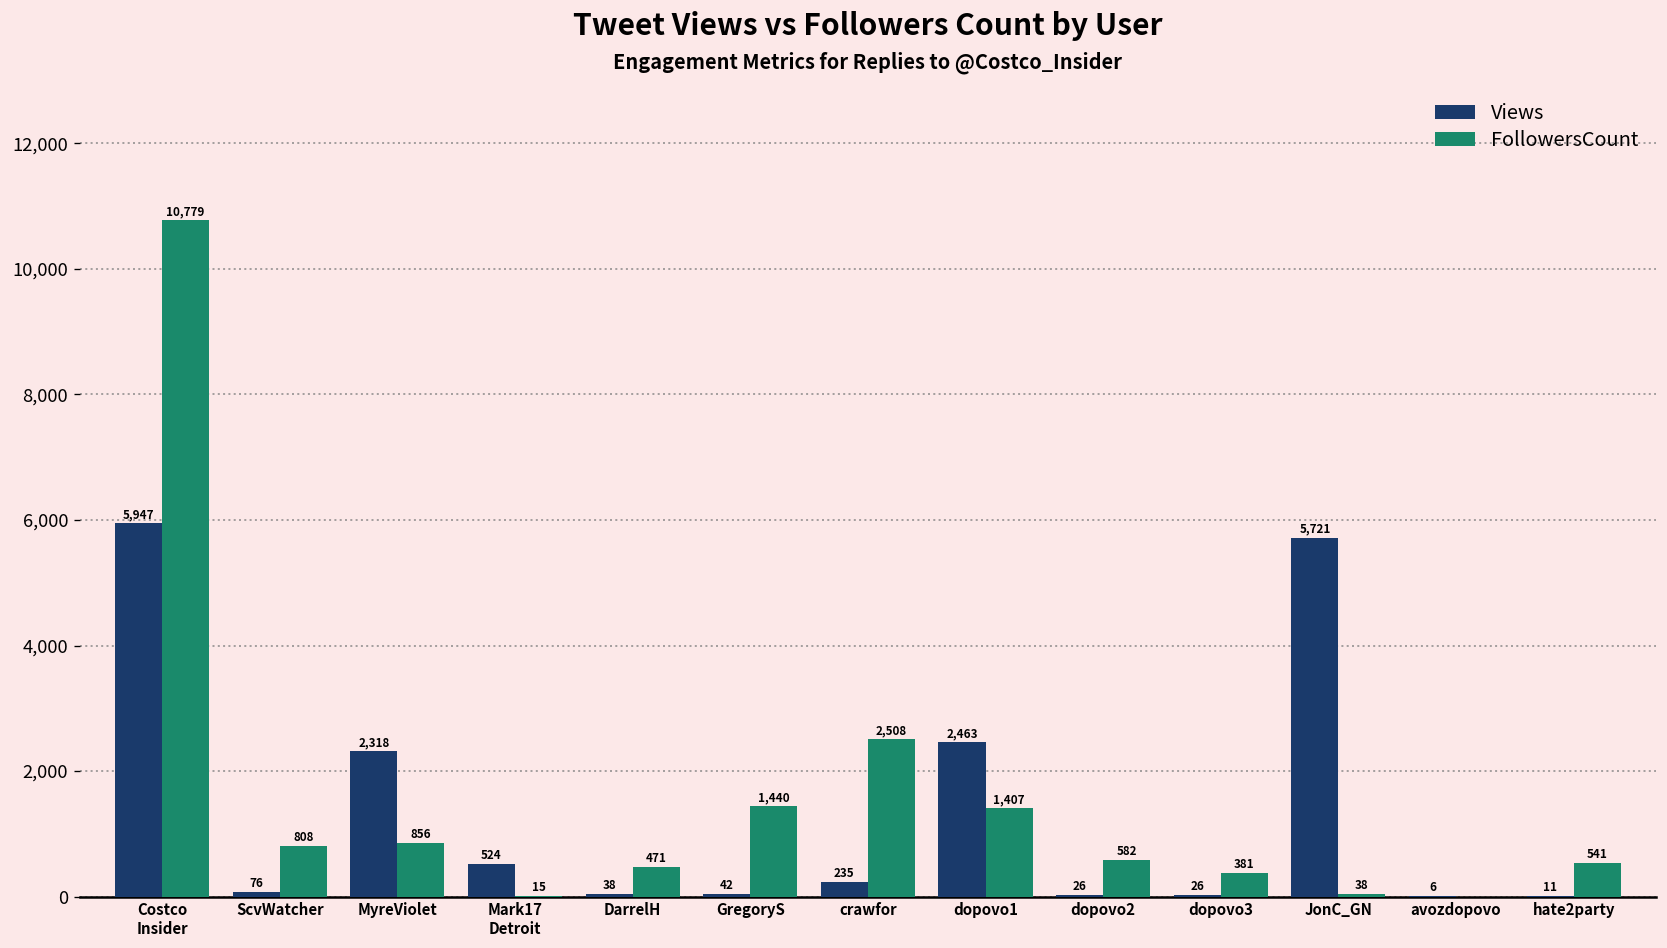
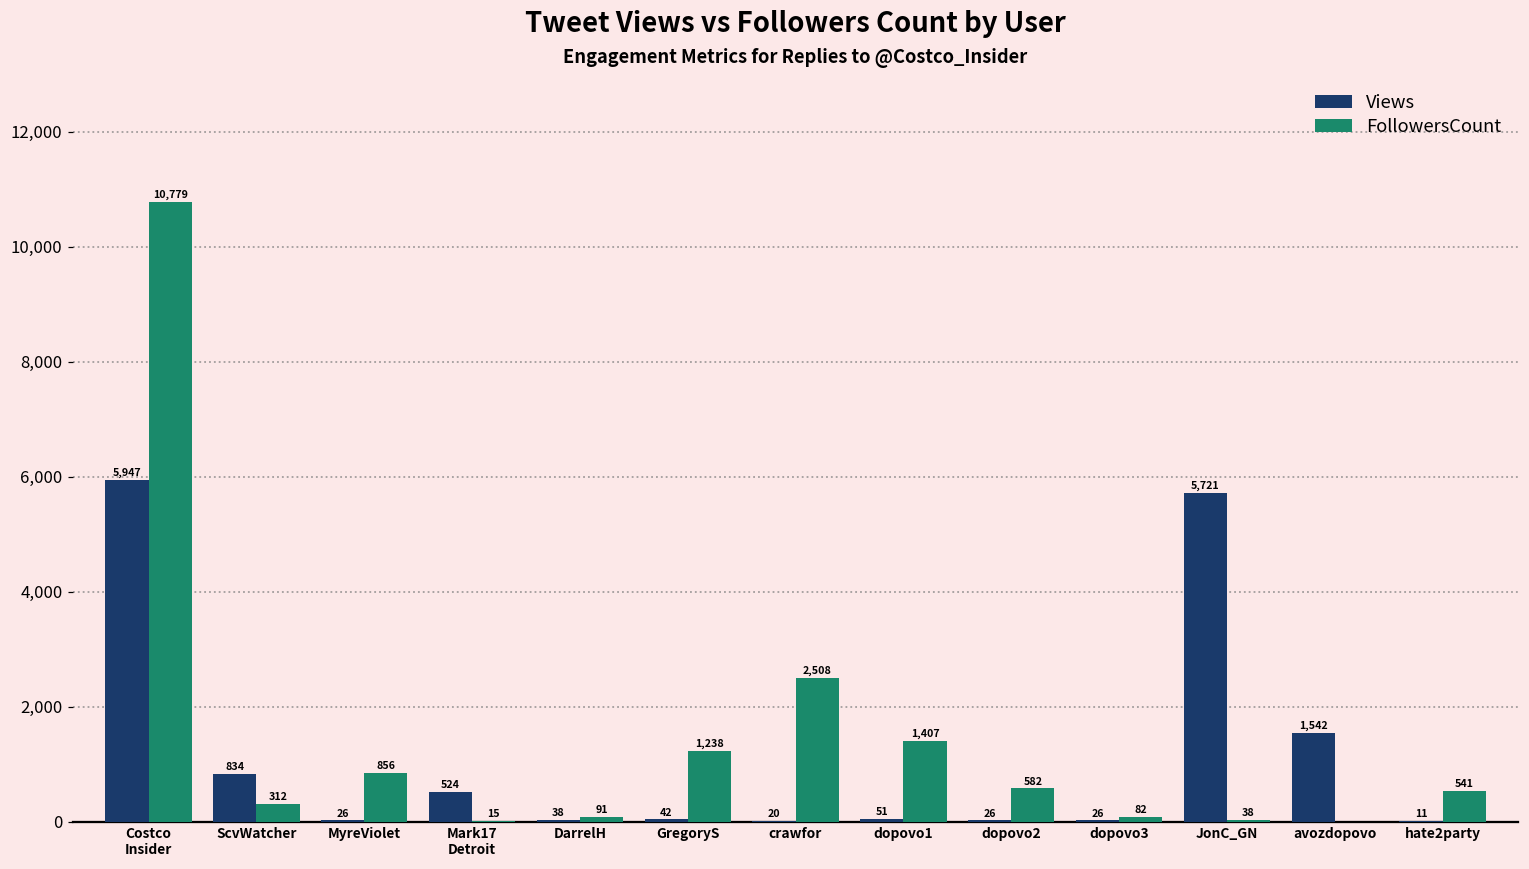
  {
    "Views": {
      "Costco Insider": "5,947",
-     "ScvWatcher": "76",
-     "MyreViolet": "2,318",
+     "ScvWatcher": "834",
+     "MyreViolet": "26",
      "Mark17 Detroit": "524",
      "DarrelH": "38",
      "GregoryS": "42",
-     "crawfor": "235",
-     "dopovo1": "2,463",
+     "crawfor": "20",
+     "dopovo1": "51",
      "dopovo2": "26",
      "dopovo3": "26",
      "JonC_GN": "5,721",
-     "avozdopovo": "6",
+     "avozdopovo": "1,542",
      "hate2party": "11"
    },
    "FollowersCount": {
      "Costco Insider": "10,779",
-     "ScvWatcher": "808",
+     "ScvWatcher": "312",
      "MyreViolet": "856",
      "Mark17 Detroit": "15",
-     "DarrelH": "471",
-     "GregoryS": "1,440",
+     "DarrelH": "91",
+     "GregoryS": "1,238",
      "crawfor": "2,508",
      "dopovo1": "1,407",
      "dopovo2": "582",
-     "dopovo3": "381",
+     "dopovo3": "82",
      "JonC_GN": "38",
      "hate2party": "541"
    }
  }
